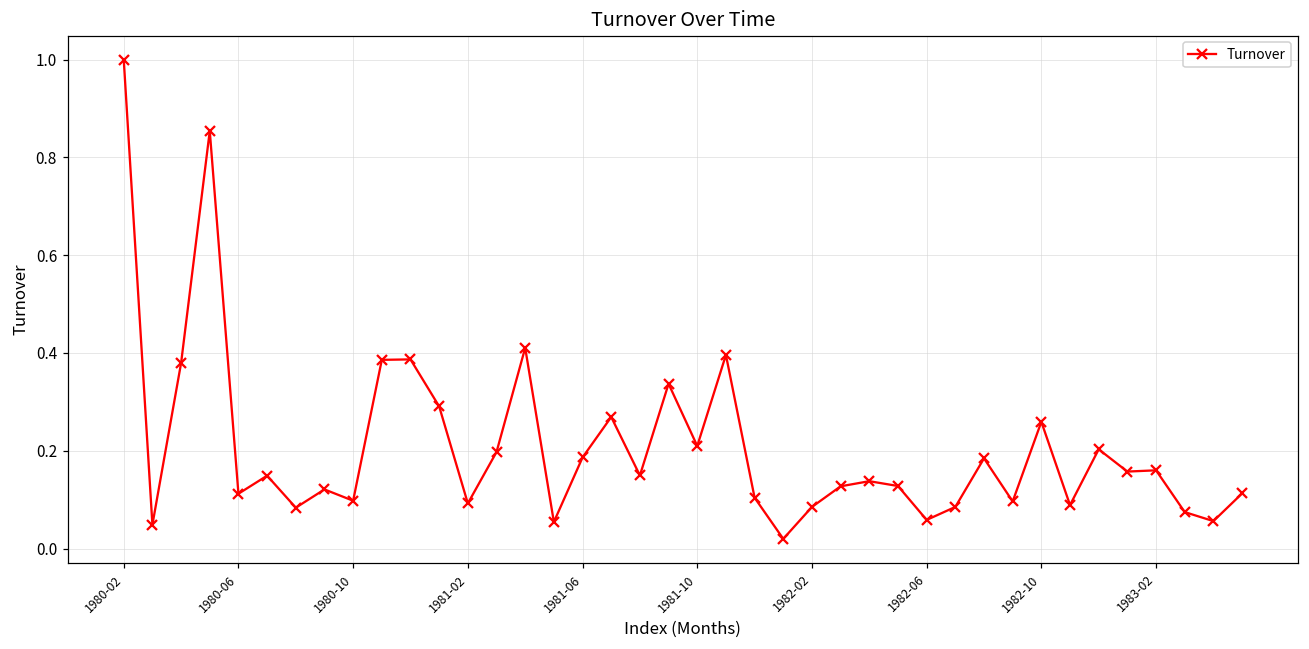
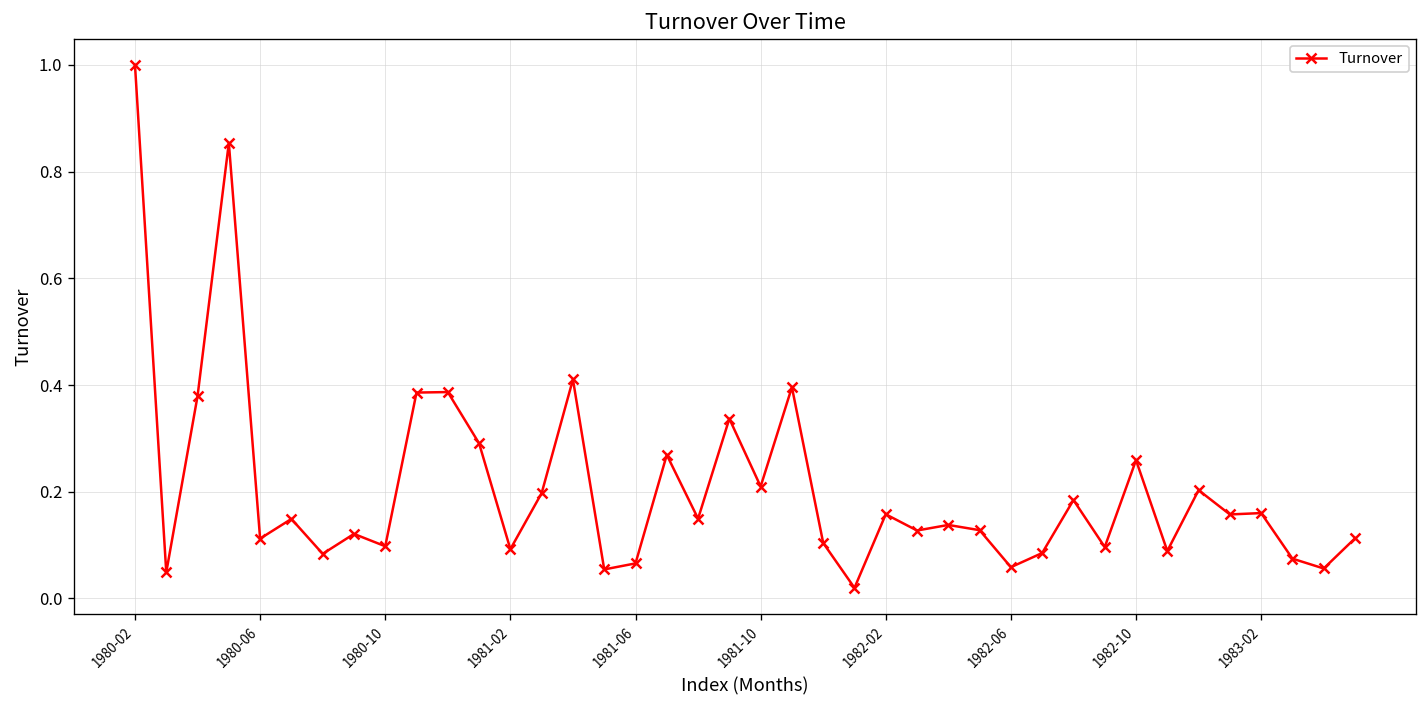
  {
    "1980-02": 1.00,
    "1980-06": 0.11,
    "1980-10": 0.10,
    "1981-02": 0.09,
-   "1981-06": 0.19,
+   "1981-06": 0.07,
    "1981-10": 0.21,
-   "1982-02": 0.09,
+   "1982-02": 0.16,
    "1982-06": 0.06,
    "1982-10": 0.26,
    "1983-02": 0.16
  }
